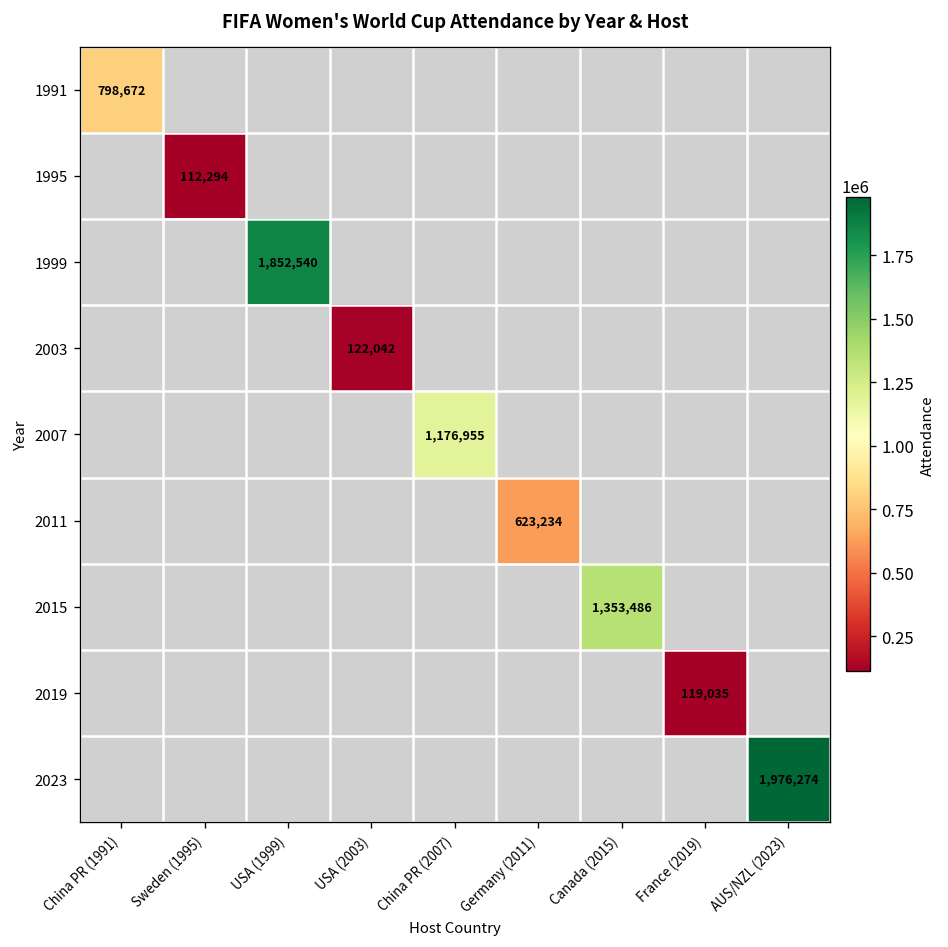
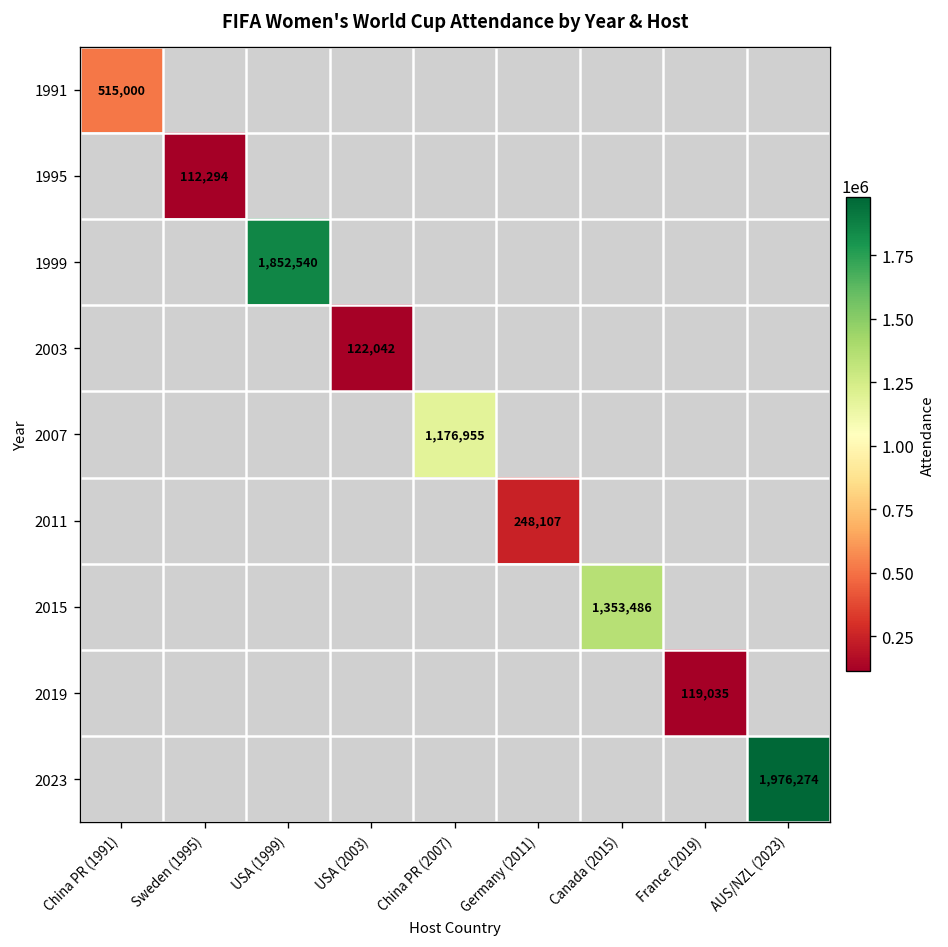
  {
    "1991": {
-     "China PR (1991)": "798,672"
+     "China PR (1991)": "515,000"
    },
    "1995": {
      "Sweden (1995)": "112,294"
    },
    "1999": {
      "USA (1999)": "1,852,540"
    },
    "2003": {
      "USA (2003)": "122,042"
    },
    "2007": {
      "China PR (2007)": "1,176,955"
    },
    "2011": {
-     "Germany (2011)": "623,234"
+     "Germany (2011)": "248,107"
    },
    "2015": {
      "Canada (2015)": "1,353,486"
    },
    "2019": {
      "France (2019)": "119,035"
    },
    "2023": {
      "AUS/NZL (2023)": "1,976,274"
    }
  }
